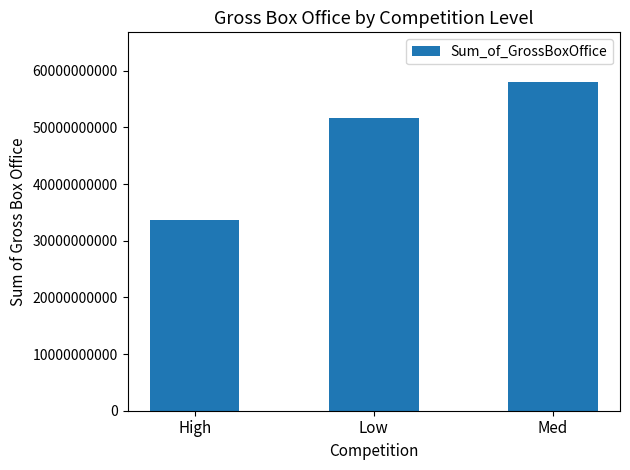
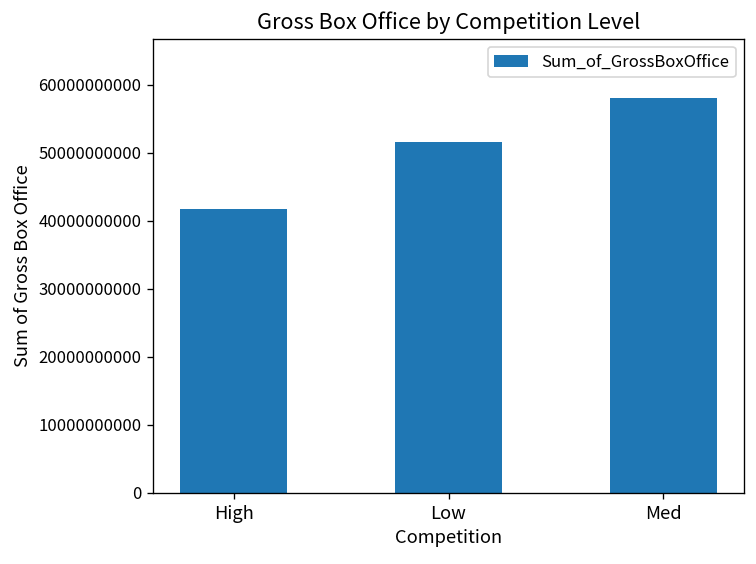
  {
-   "High": 34000000000,
+   "High": 42000000000,
    "Low": 52000000000,
    "Med": 58000000000
  }
